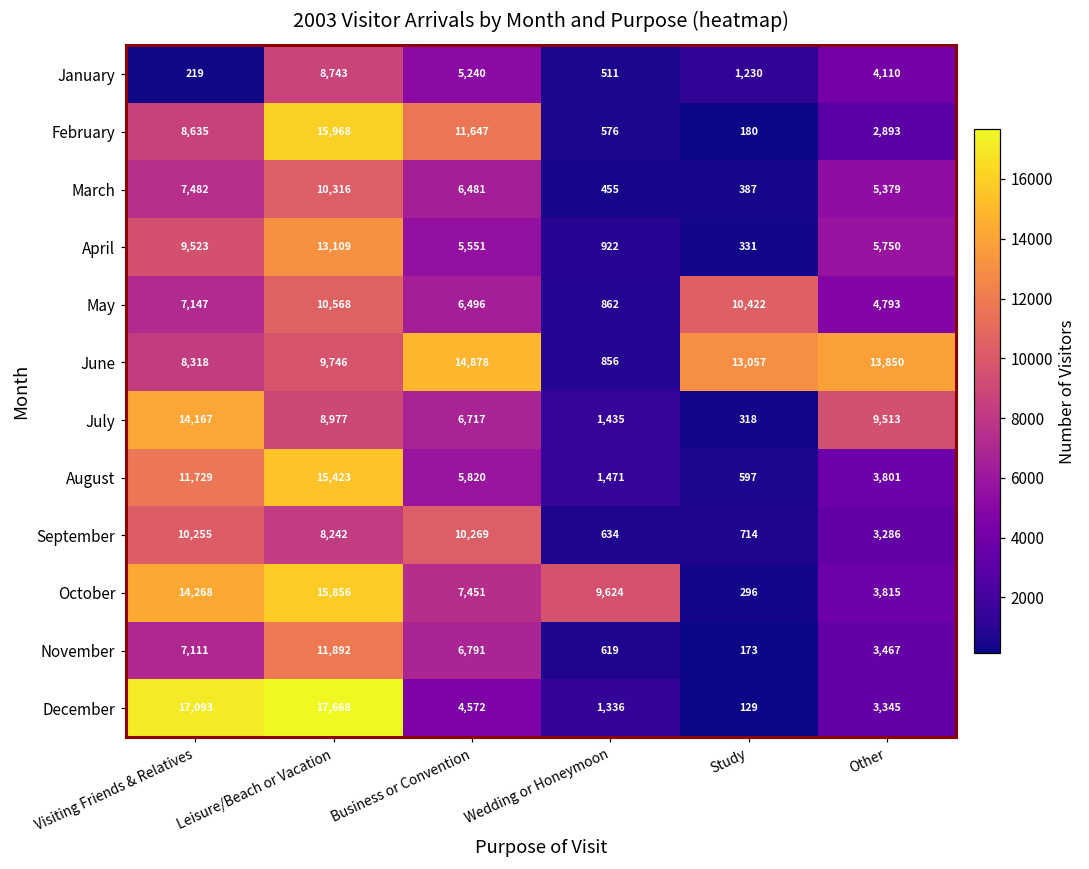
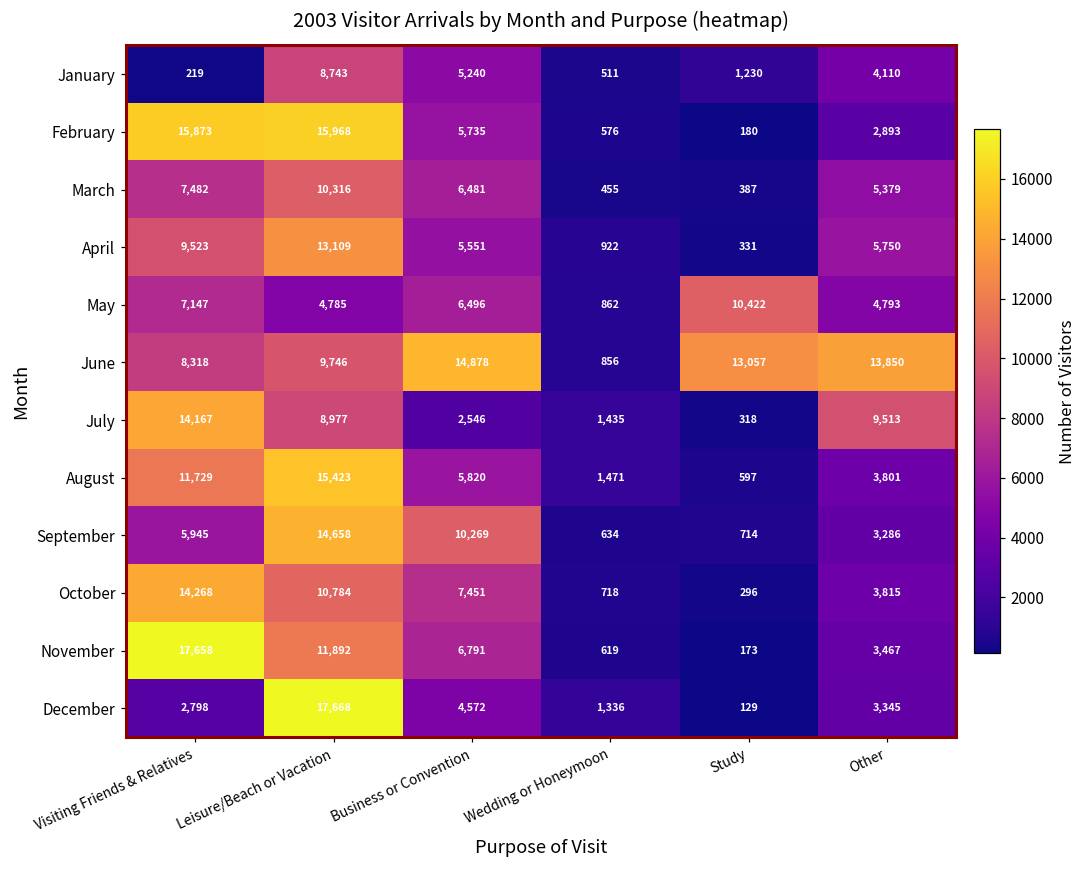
  {
    "January": {
      "Visiting Friends & Relatives": "219",
      "Leisure/Beach or Vacation": "8,743",
      "Business or Convention": "5,240",
      "Wedding or Honeymoon": "511",
      "Study": "1,230",
      "Other": "4,110"
    },
    "February": {
-     "Visiting Friends & Relatives": "8,635",
+     "Visiting Friends & Relatives": "15,873",
      "Leisure/Beach or Vacation": "15,968",
-     "Business or Convention": "11,647",
+     "Business or Convention": "5,735",
      "Wedding or Honeymoon": "576",
      "Study": "180",
      "Other": "2,893"
    },
    "March": {
      "Visiting Friends & Relatives": "7,482",
      "Leisure/Beach or Vacation": "10,316",
      "Business or Convention": "6,481",
      "Wedding or Honeymoon": "455",
      "Study": "387",
      "Other": "5,379"
    },
    "April": {
      "Visiting Friends & Relatives": "9,523",
      "Leisure/Beach or Vacation": "13,109",
      "Business or Convention": "5,551",
      "Wedding or Honeymoon": "922",
      "Study": "331",
      "Other": "5,750"
    },
    "May": {
      "Visiting Friends & Relatives": "7,147",
-     "Leisure/Beach or Vacation": "10,568",
+     "Leisure/Beach or Vacation": "4,785",
      "Business or Convention": "6,496",
      "Wedding or Honeymoon": "862",
      "Study": "10,422",
      "Other": "4,793"
    },
    "June": {
      "Visiting Friends & Relatives": "8,318",
      "Leisure/Beach or Vacation": "9,746",
      "Business or Convention": "14,878",
      "Wedding or Honeymoon": "856",
      "Study": "13,057",
      "Other": "13,850"
    },
    "July": {
      "Visiting Friends & Relatives": "14,167",
      "Leisure/Beach or Vacation": "8,977",
-     "Business or Convention": "6,717",
+     "Business or Convention": "2,546",
      "Wedding or Honeymoon": "1,435",
      "Study": "318",
      "Other": "9,513"
    },
    "August": {
      "Visiting Friends & Relatives": "11,729",
      "Leisure/Beach or Vacation": "15,423",
      "Business or Convention": "5,820",
      "Wedding or Honeymoon": "1,471",
      "Study": "597",
      "Other": "3,801"
    },
    "September": {
-     "Visiting Friends & Relatives": "10,255",
-     "Leisure/Beach or Vacation": "8,242",
+     "Visiting Friends & Relatives": "5,945",
+     "Leisure/Beach or Vacation": "14,658",
      "Business or Convention": "10,269",
      "Wedding or Honeymoon": "634",
      "Study": "714",
      "Other": "3,286"
    },
    "October": {
      "Visiting Friends & Relatives": "14,268",
-     "Leisure/Beach or Vacation": "15,856",
+     "Leisure/Beach or Vacation": "10,784",
      "Business or Convention": "7,451",
-     "Wedding or Honeymoon": "9,624",
+     "Wedding or Honeymoon": "718",
      "Study": "296",
      "Other": "3,815"
    },
    "November": {
-     "Visiting Friends & Relatives": "7,111",
+     "Visiting Friends & Relatives": "17,658",
      "Leisure/Beach or Vacation": "11,892",
      "Business or Convention": "6,791",
      "Wedding or Honeymoon": "619",
      "Study": "173",
      "Other": "3,467"
    },
    "December": {
-     "Visiting Friends & Relatives": "17,093",
+     "Visiting Friends & Relatives": "2,798",
      "Leisure/Beach or Vacation": "17,668",
      "Business or Convention": "4,572",
      "Wedding or Honeymoon": "1,336",
      "Study": "129",
      "Other": "3,345"
    }
  }
